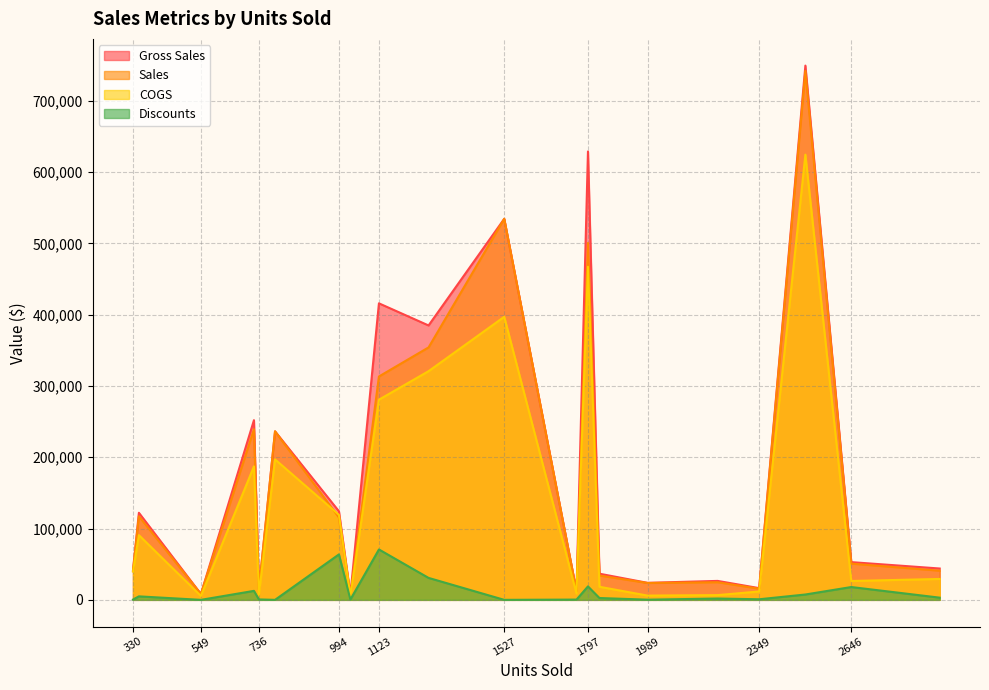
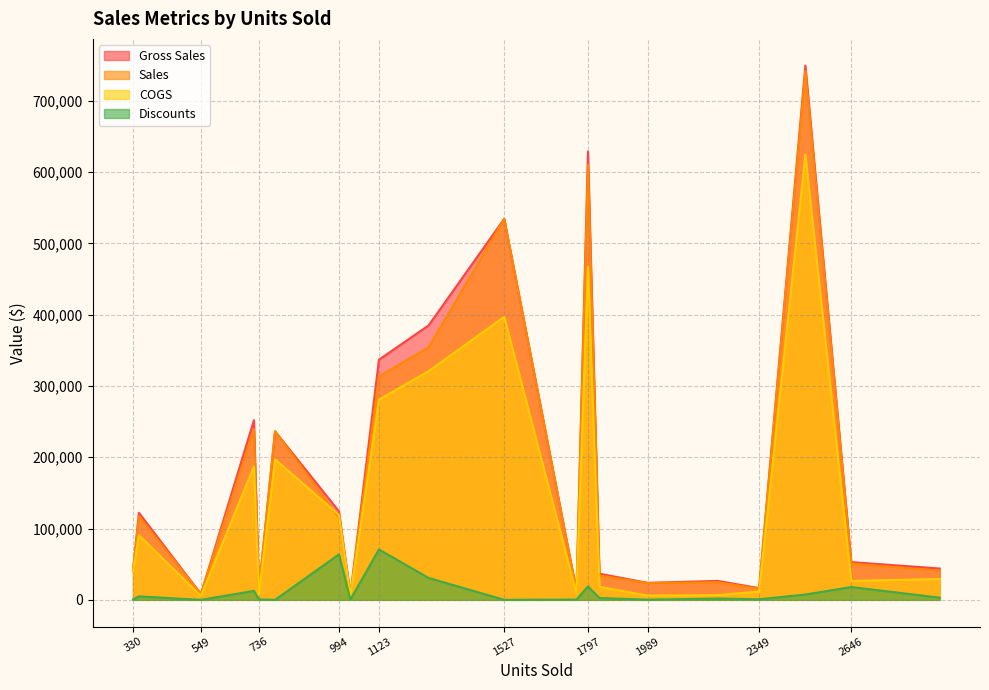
  {
    "Gross Sales": {
      "994": "120,000",
-     "1123": "420,000",
+     "1123": "340,000",
      "1797": "630,000"
    },
    "Sales": {
      "994": "120,000",
      "1123": "310,000",
-     "1797": "500,000"
+     "1797": "610,000"
    },
    "COGS": {
      "736": "10,000",
      "994": "120,000",
      "1123": "280,000",
      "1527": "400,000",
      "1797": "470,000",
      "1989": "10,000",
      "2349": "10,000",
      "2646": "30,000"
    },
    "Discounts": {
      "330": "0",
      "549": "0",
      "736": "0",
      "994": "60,000",
      "1123": "70,000",
      "1527": "0",
      "1797": "20,000",
      "1989": "0",
      "2349": "0",
      "2646": "20,000"
    }
  }
